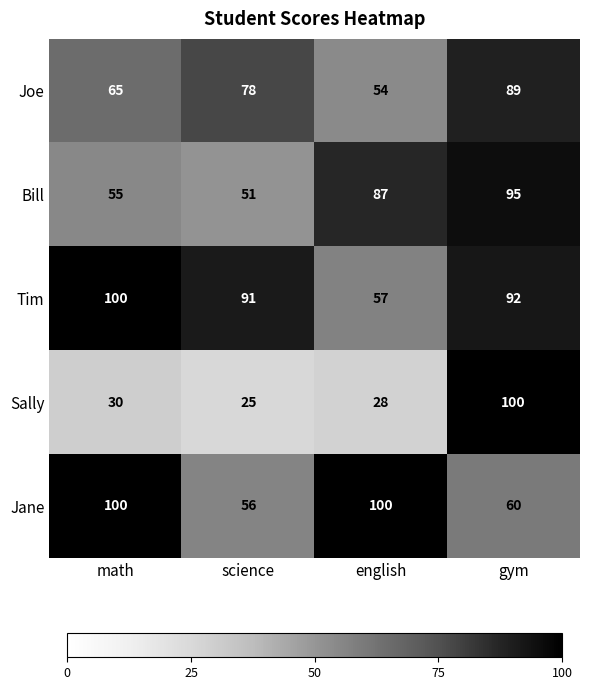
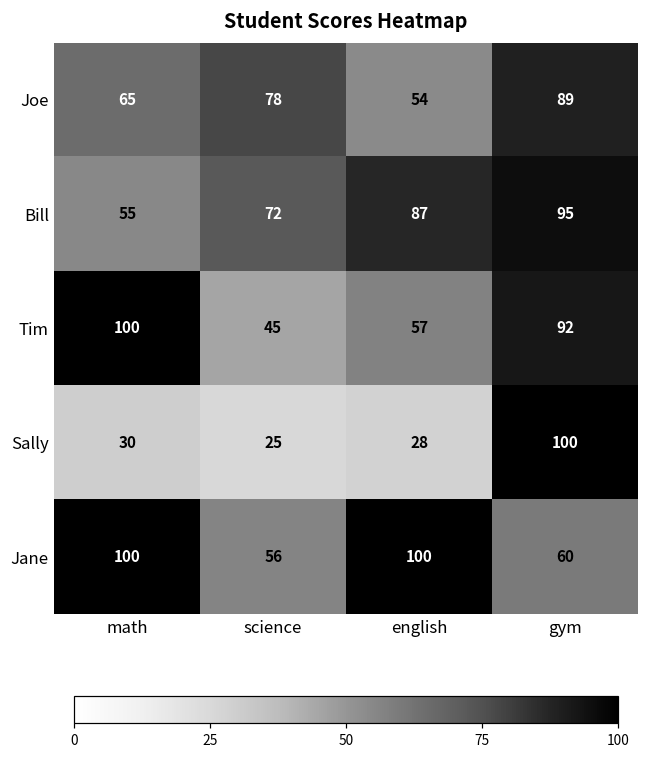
  {
    "Joe": {
      "math": 65,
      "science": 78,
      "english": 54,
      "gym": 89
    },
    "Bill": {
      "math": 55,
-     "science": 51,
+     "science": 72,
      "english": 87,
      "gym": 95
    },
    "Tim": {
      "math": 100,
-     "science": 91,
+     "science": 45,
      "english": 57,
      "gym": 92
    },
    "Sally": {
      "math": 30,
      "science": 25,
      "english": 28,
      "gym": 100
    },
    "Jane": {
      "math": 100,
      "science": 56,
      "english": 100,
      "gym": 60
    }
  }
